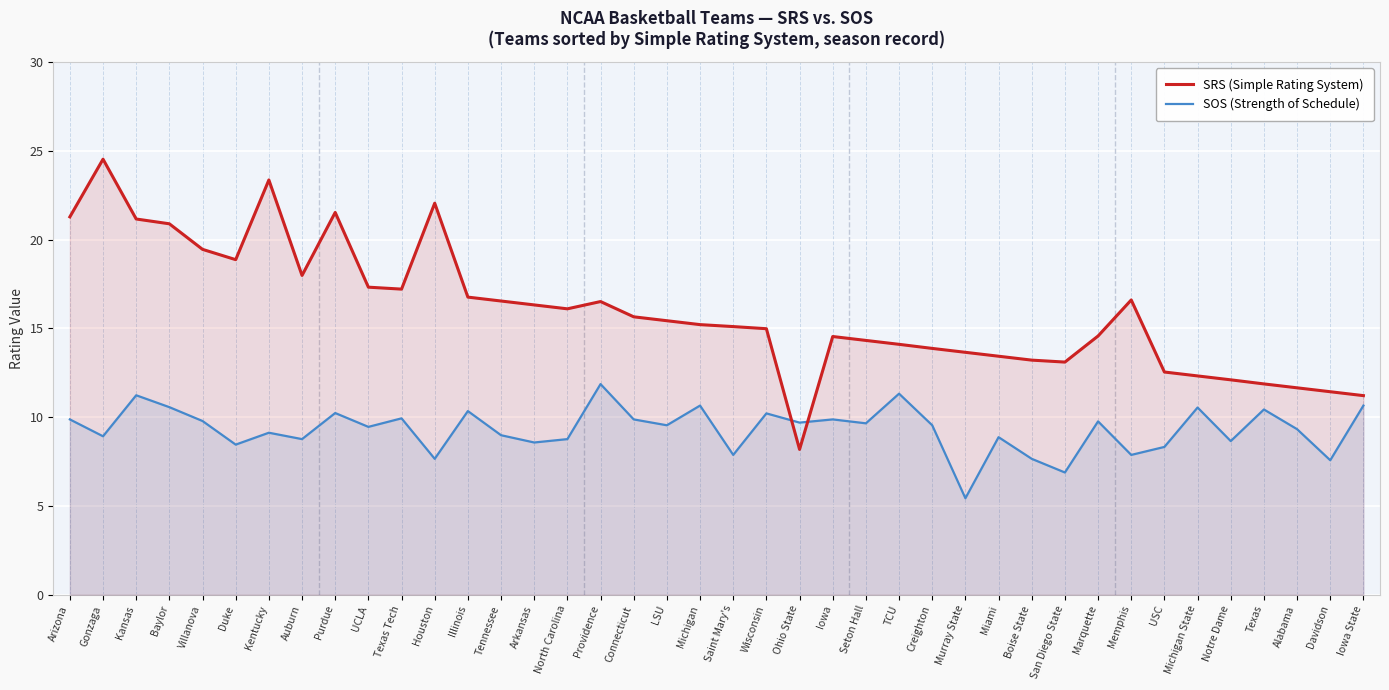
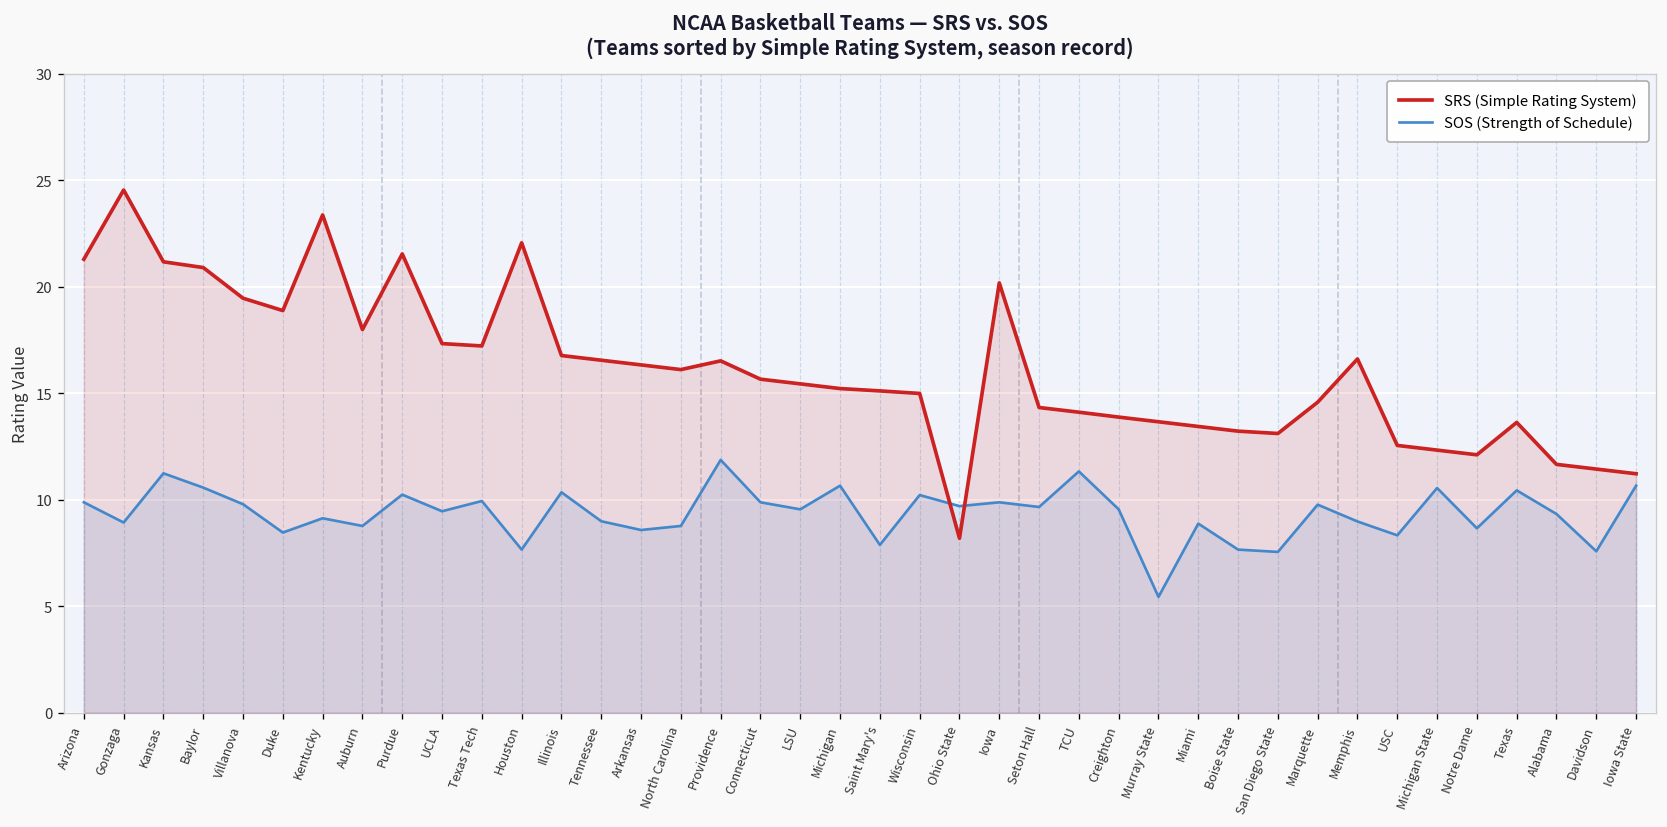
  {
    "SRS (Simple Rating System)": {
      "Arizona": 21.3,
      "Gonzaga": 24.5,
      "Kansas": 21.2,
      "Baylor": 20.9,
      "Villanova": 19.5,
      "Duke": 18.9,
      "Kentucky": 23.4,
      "Auburn": 18.0,
      "Purdue": 21.5,
      "UCLA": 17.3,
      "Texas Tech": 17.2,
      "Houston": 22.1,
      "Illinois": 16.8,
      "Tennessee": 16.5,
      "Arkansas": 16.3,
      "North Carolina": 16.1,
      "Providence": 16.5,
      "Connecticut": 15.7,
      "LSU": 15.4,
      "Michigan": 15.2,
      "Saint Mary's": 15.1,
      "Wisconsin": 15.0,
      "Ohio State": 8.2,
-     "Iowa": 14.5,
+     "Iowa": 20.2,
      "Seton Hall": 14.3,
      "TCU": 14.1,
      "Creighton": 13.9,
      "Murray State": 13.7,
      "Miami": 13.4,
      "Boise State": 13.2,
      "San Diego State": 13.1,
      "Marquette": 14.6,
      "Memphis": 16.6,
      "USC": 12.5,
      "Michigan State": 12.3,
      "Notre Dame": 12.1,
-     "Texas": 11.9,
+     "Texas": 13.6,
      "Alabama": 11.7,
      "Davidson": 11.4,
      "Iowa State": 11.2
    },
    "SOS (Strength of Schedule)": {
      "Arizona": 9.9,
      "Gonzaga": 8.9,
      "Kansas": 11.2,
      "Baylor": 10.6,
      "Villanova": 9.8,
      "Duke": 8.5,
      "Kentucky": 9.1,
      "Auburn": 8.8,
      "Purdue": 10.2,
      "UCLA": 9.5,
      "Texas Tech": 9.9,
      "Houston": 7.7,
      "Illinois": 10.3,
      "Tennessee": 9.0,
      "Arkansas": 8.6,
      "North Carolina": 8.8,
      "Providence": 11.9,
      "Connecticut": 9.9,
      "LSU": 9.5,
      "Michigan": 10.7,
      "Saint Mary's": 7.9,
      "Wisconsin": 10.2,
      "Ohio State": 9.7,
      "Iowa": 9.9,
      "Seton Hall": 9.7,
      "TCU": 11.3,
      "Creighton": 9.5,
      "Murray State": 5.4,
      "Miami": 8.9,
      "Boise State": 7.7,
-     "San Diego State": 6.9,
+     "San Diego State": 7.5,
      "Marquette": 9.8,
-     "Memphis": 7.9,
+     "Memphis": 9.0,
      "USC": 8.3,
      "Michigan State": 10.5,
      "Notre Dame": 8.7,
      "Texas": 10.4,
      "Alabama": 9.3,
      "Davidson": 7.6,
      "Iowa State": 10.7
    }
  }
